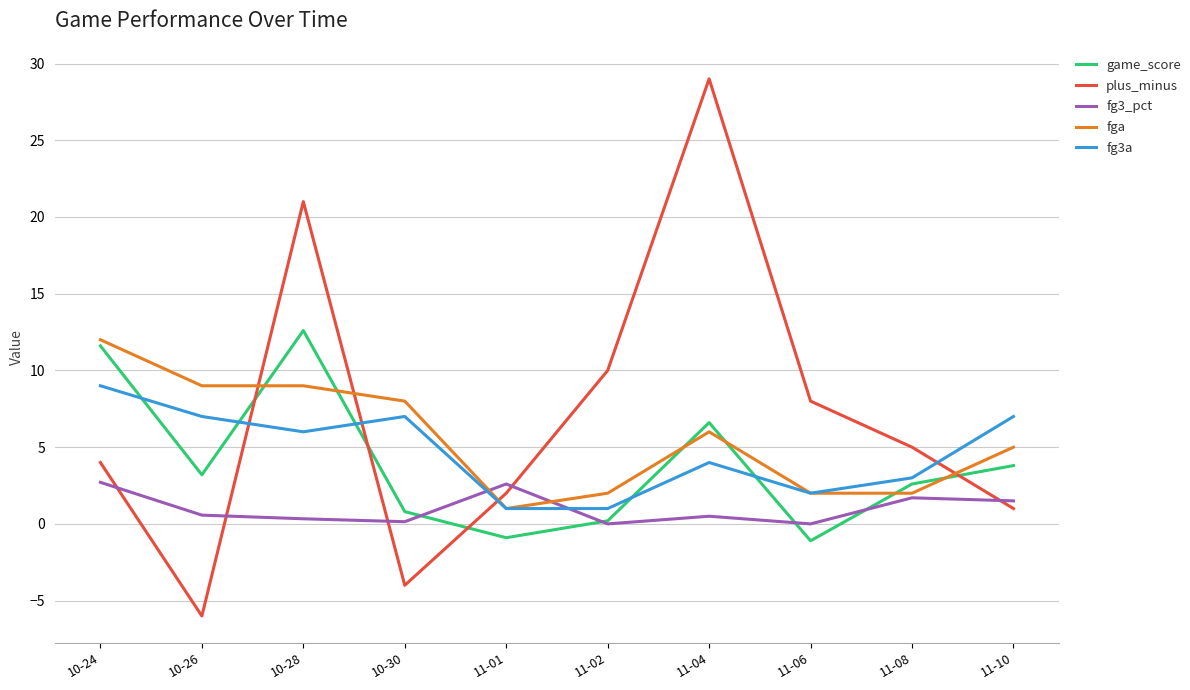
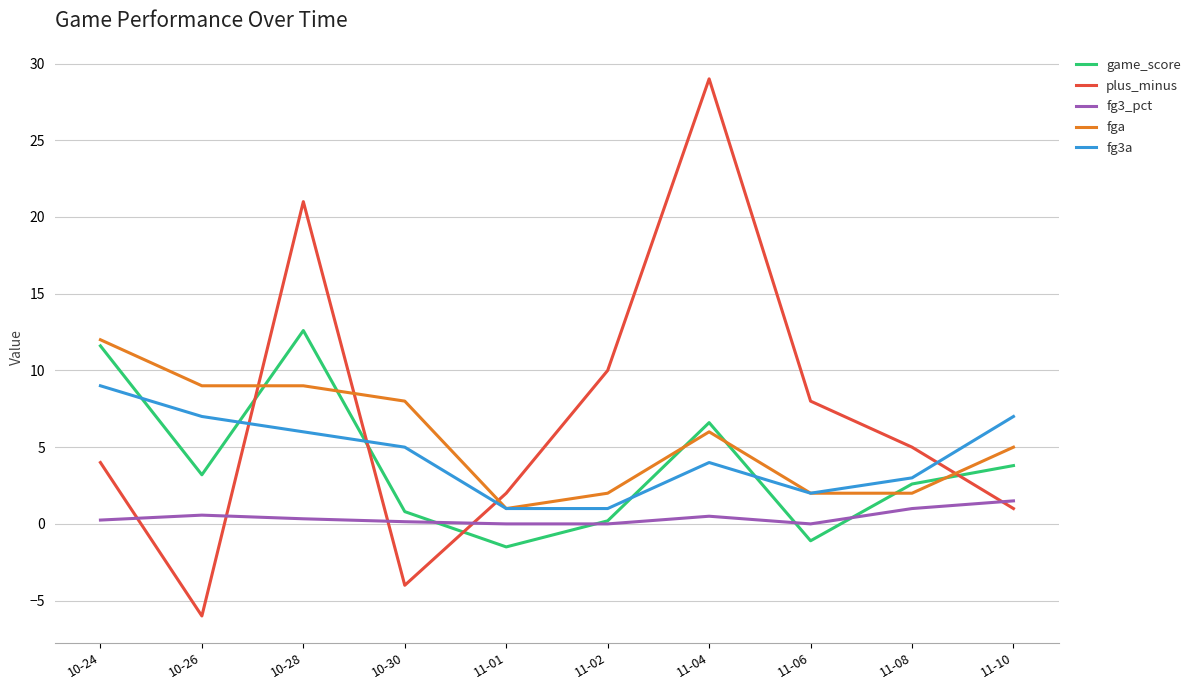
  {
    "game_score": {
      "10-24": 11.6,
      "10-26": 3.2,
      "10-28": 12.6,
      "10-30": 0.8,
-     "11-01": -0.9,
+     "11-01": -1.5,
      "11-02": 0.2,
      "11-04": 6.6,
      "11-06": -1.1,
      "11-08": 2.6,
      "11-10": 3.8
    },
    "fg3_pct": {
-     "10-24": 2.7,
+     "10-24": 0.3,
      "10-26": 0.6,
      "10-28": 0.3,
      "10-30": 0.1,
-     "11-01": 2.6,
+     "11-01": 0.0,
      "11-02": 0.0,
      "11-04": 0.5,
      "11-06": 0.0,
-     "11-08": 1.7,
+     "11-08": 1.0,
      "11-10": 1.5
    },
    "fg3a": {
      "10-24": 9,
      "10-26": 7,
      "10-28": 6,
-     "10-30": 7,
+     "10-30": 5,
      "11-02": 1,
      "11-04": 4,
      "11-08": 3,
      "11-10": 7
    }
  }
